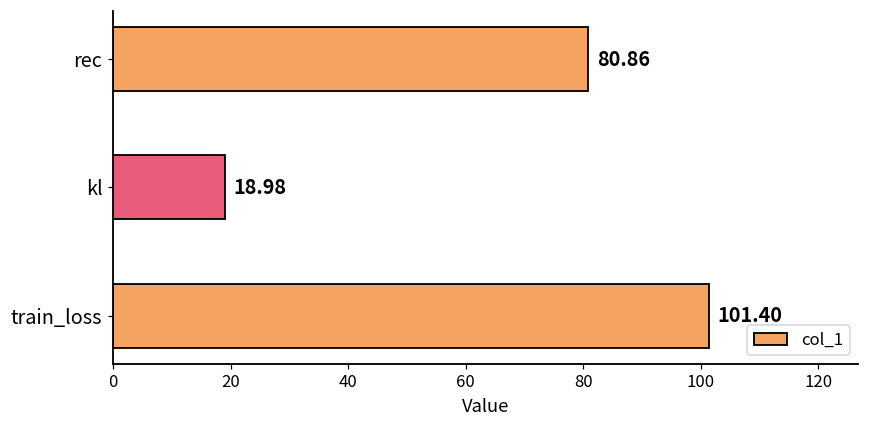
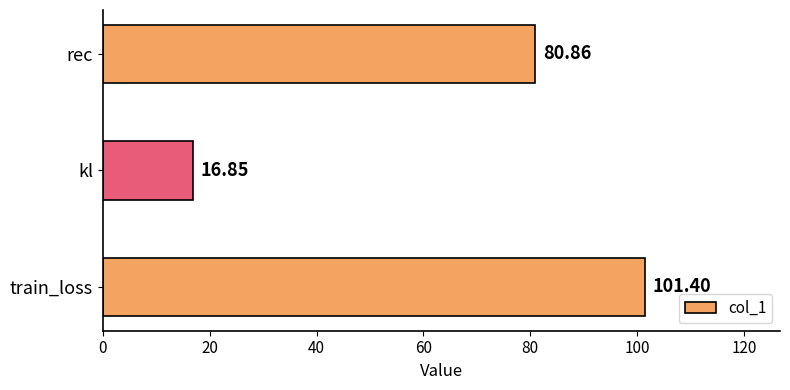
  {
    "rec": 80.86,
-   "kl": 18.98
+   "kl": 16.85
  }
